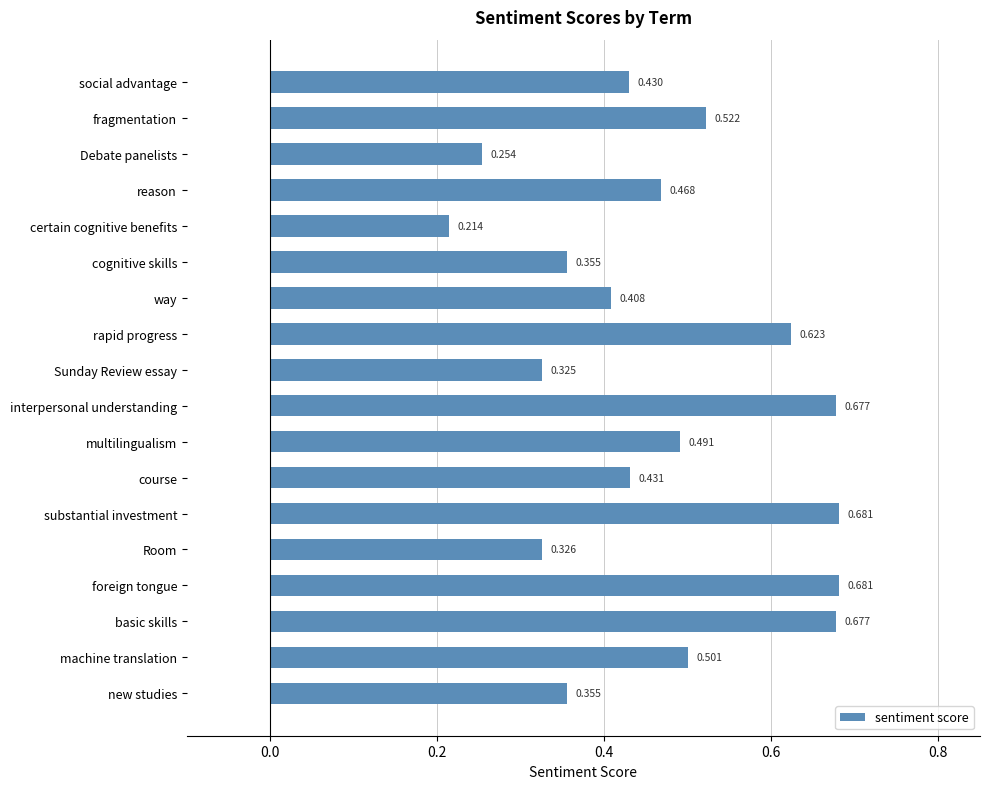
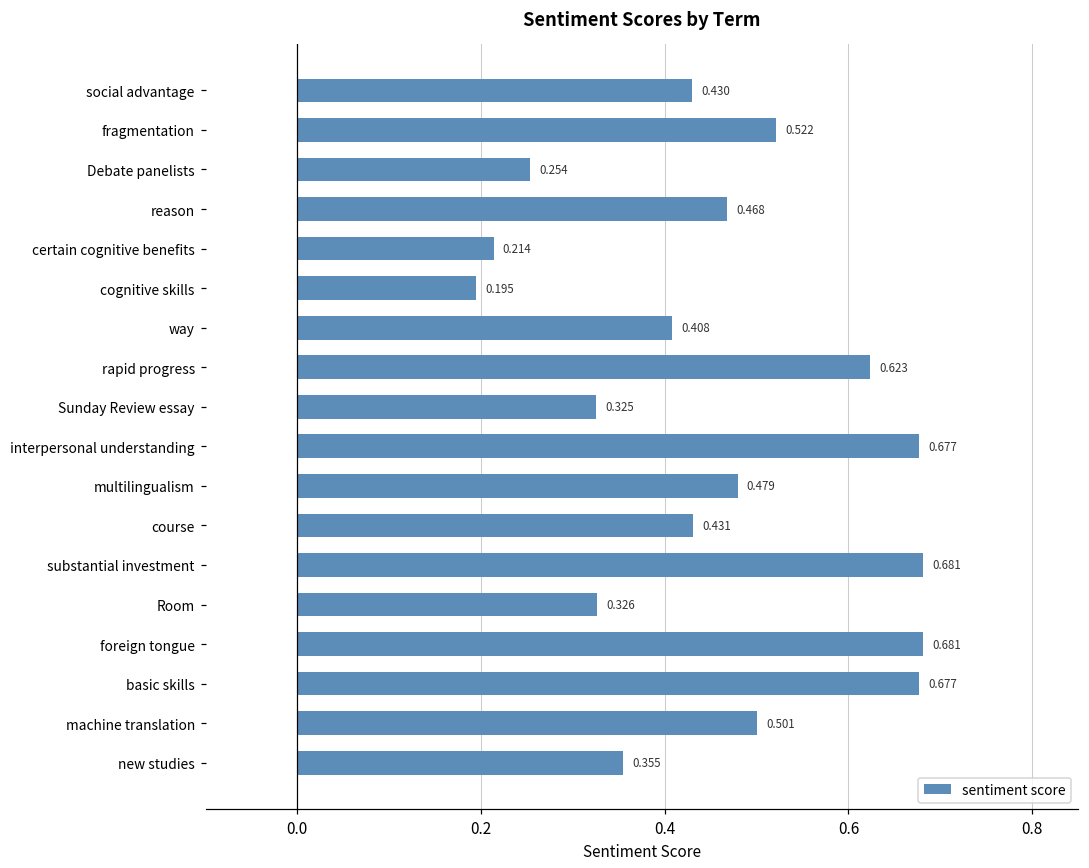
  {
    "social advantage": 0.430,
    "fragmentation": 0.522,
    "Debate panelists": 0.254,
    "reason": 0.468,
    "certain cognitive benefits": 0.214,
-   "cognitive skills": 0.355,
+   "cognitive skills": 0.195,
    "way": 0.408,
    "rapid progress": 0.623,
    "Sunday Review essay": 0.325,
    "interpersonal understanding": 0.677,
-   "multilingualism": 0.491,
+   "multilingualism": 0.479,
    "course": 0.431,
    "substantial investment": 0.681,
    "Room": 0.326,
    "foreign tongue": 0.681,
    "basic skills": 0.677,
    "machine translation": 0.501,
    "new studies": 0.355
  }
